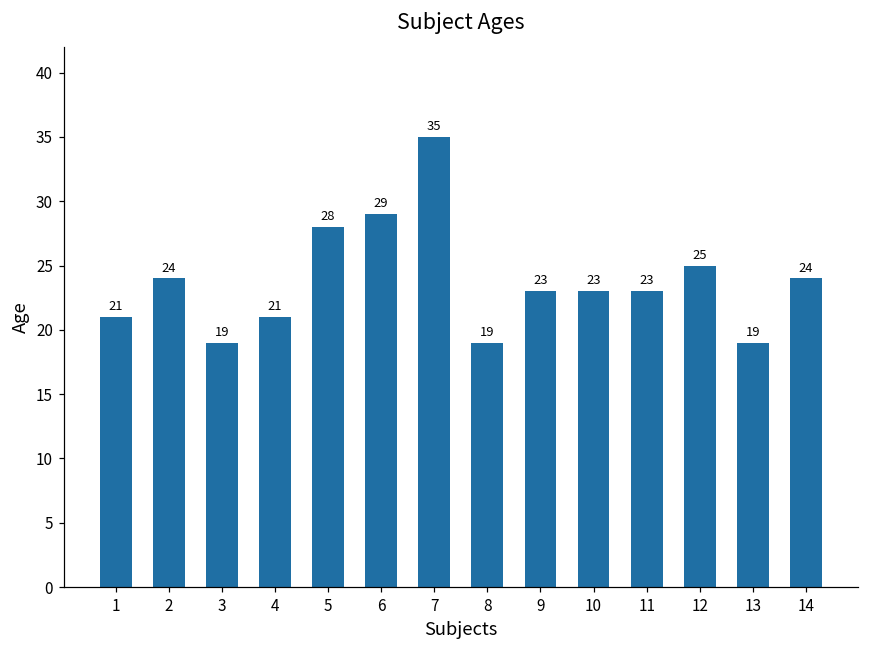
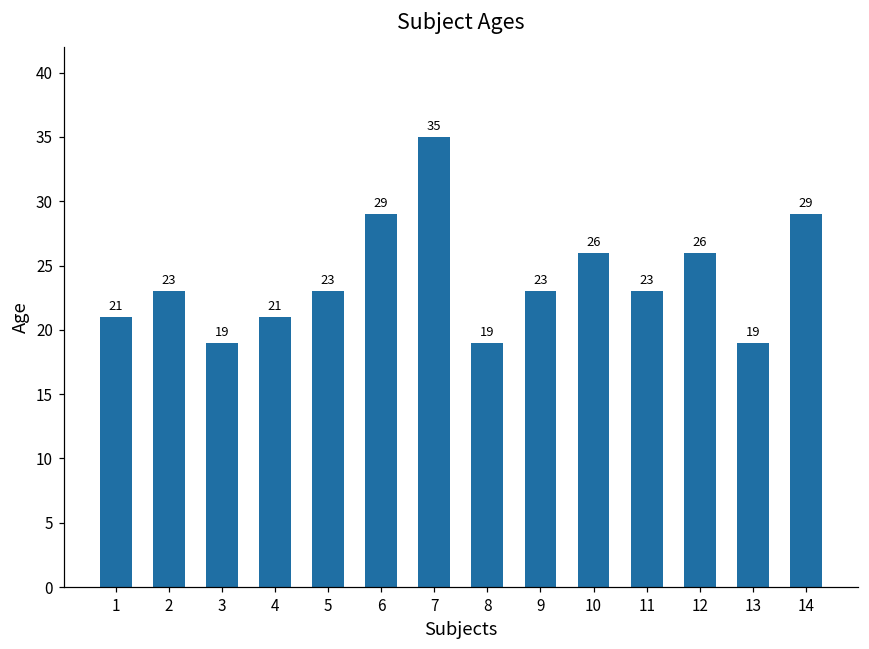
  {
    "1": 21,
-   "2": 24,
+   "2": 23,
    "3": 19,
    "4": 21,
-   "5": 28,
+   "5": 23,
    "6": 29,
    "7": 35,
    "8": 19,
    "9": 23,
-   "10": 23,
+   "10": 26,
    "11": 23,
-   "12": 25,
+   "12": 26,
    "13": 19,
-   "14": 24
+   "14": 29
  }
